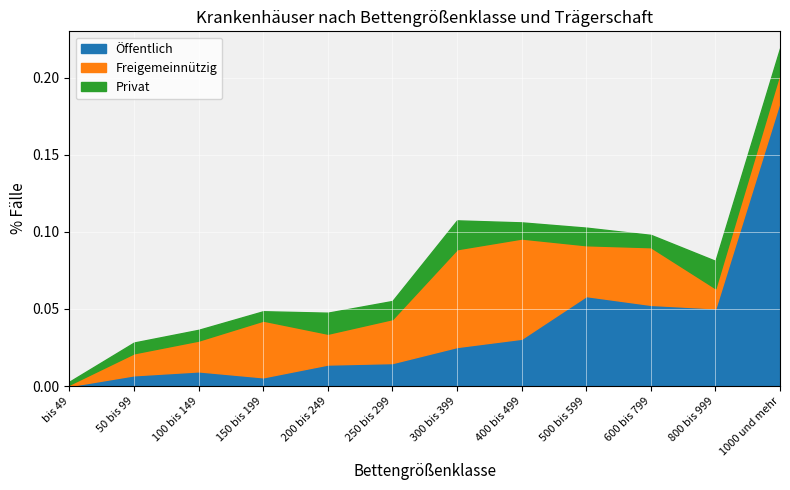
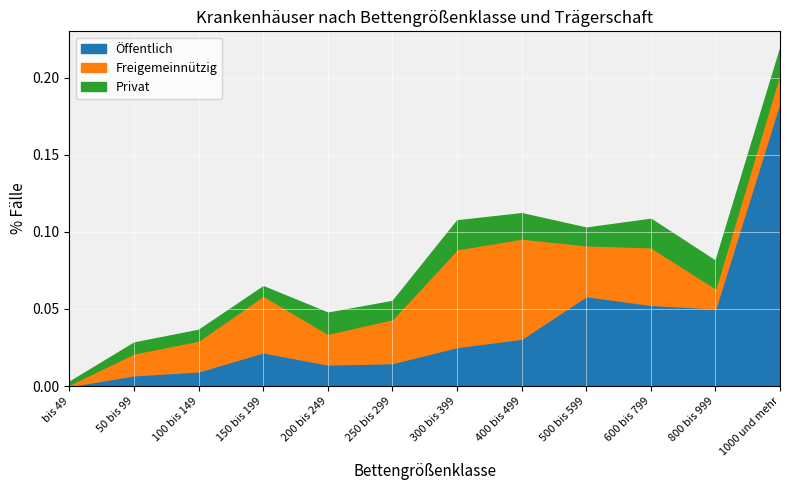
  {
    "Öffentlich": {
-     "150 bis 199": 0.006
+     "150 bis 199": 0.022
    },
    "Privat": {
      "bis 49": 0.002,
      "50 bis 99": 0.007,
      "100 bis 149": 0.007,
      "150 bis 199": 0.006,
      "200 bis 249": 0.014,
      "250 bis 299": 0.012,
      "300 bis 399": 0.019,
-     "400 bis 499": 0.010,
+     "400 bis 499": 0.016,
      "500 bis 599": 0.011,
-     "600 bis 799": 0.008,
+     "600 bis 799": 0.018,
      "800 bis 999": 0.018,
      "1000 und mehr": 0.016
    }
  }
